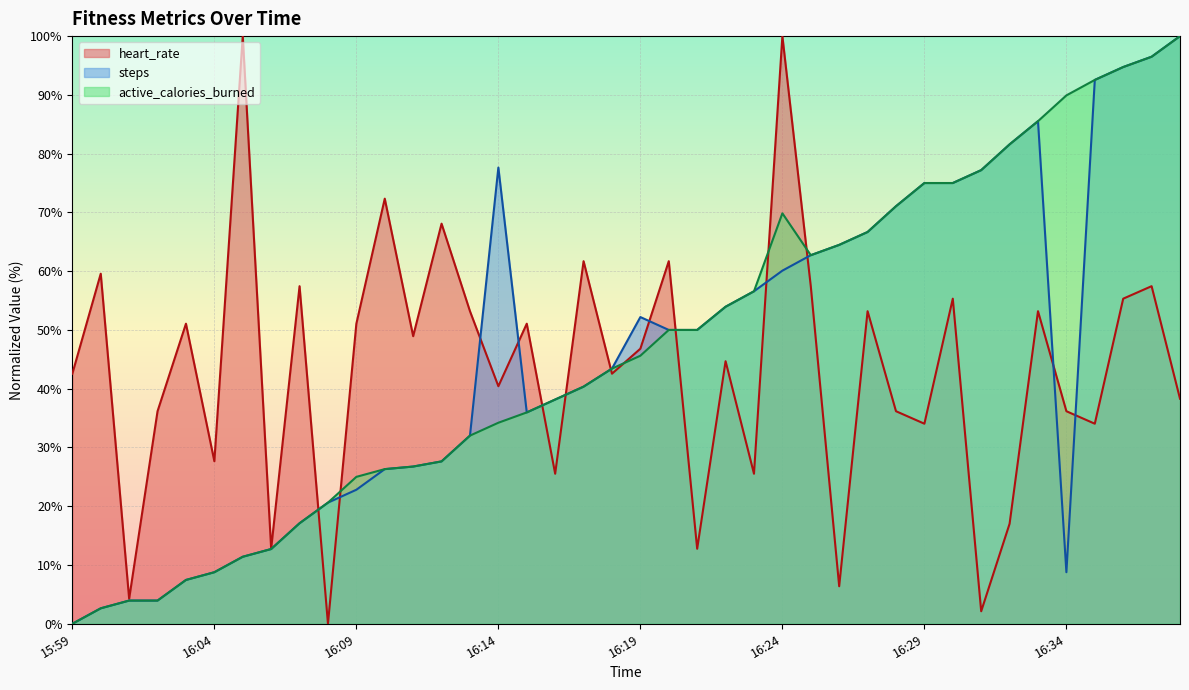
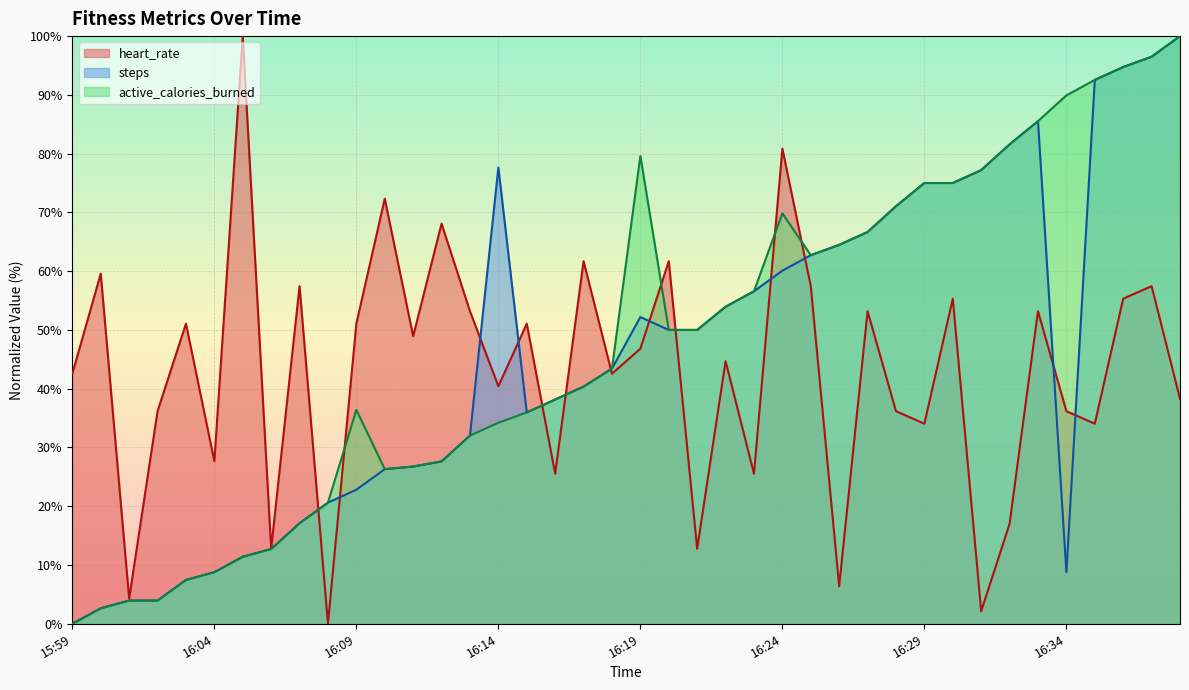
  {
    "heart_rate": {
      "15:59": "43%",
      "16:04": "28%",
      "16:09": "51%",
      "16:14": "40%",
      "16:19": "47%",
-     "16:24": "100%",
+     "16:24": "81%",
      "16:29": "34%",
      "16:34": "36%"
    },
    "steps": {
      "16:09": "23%",
      "16:14": "78%",
      "16:19": "52%",
      "16:24": "60%",
      "16:34": "9%"
    },
    "active_calories_burned": {
-     "16:09": "25%",
+     "16:09": "36%",
      "16:14": "34%",
-     "16:19": "46%",
+     "16:19": "80%",
      "16:24": "70%",
      "16:34": "90%"
    }
  }
